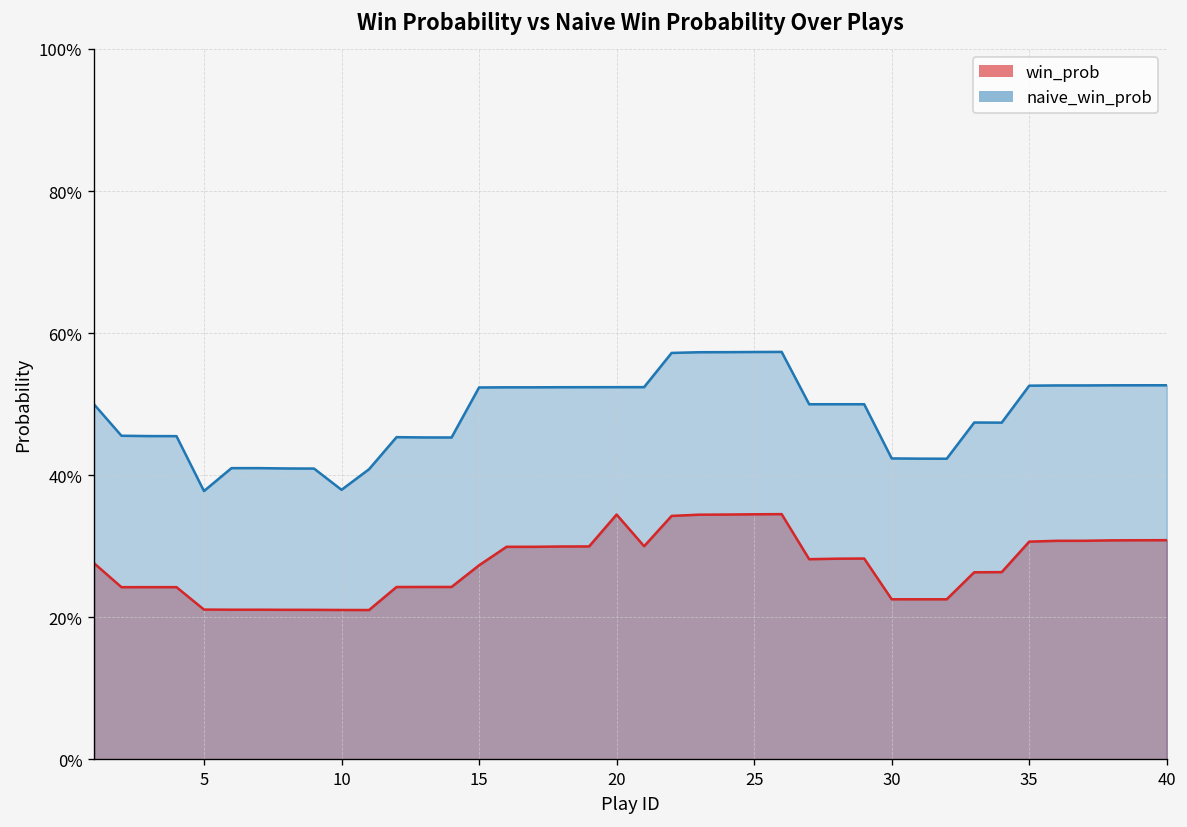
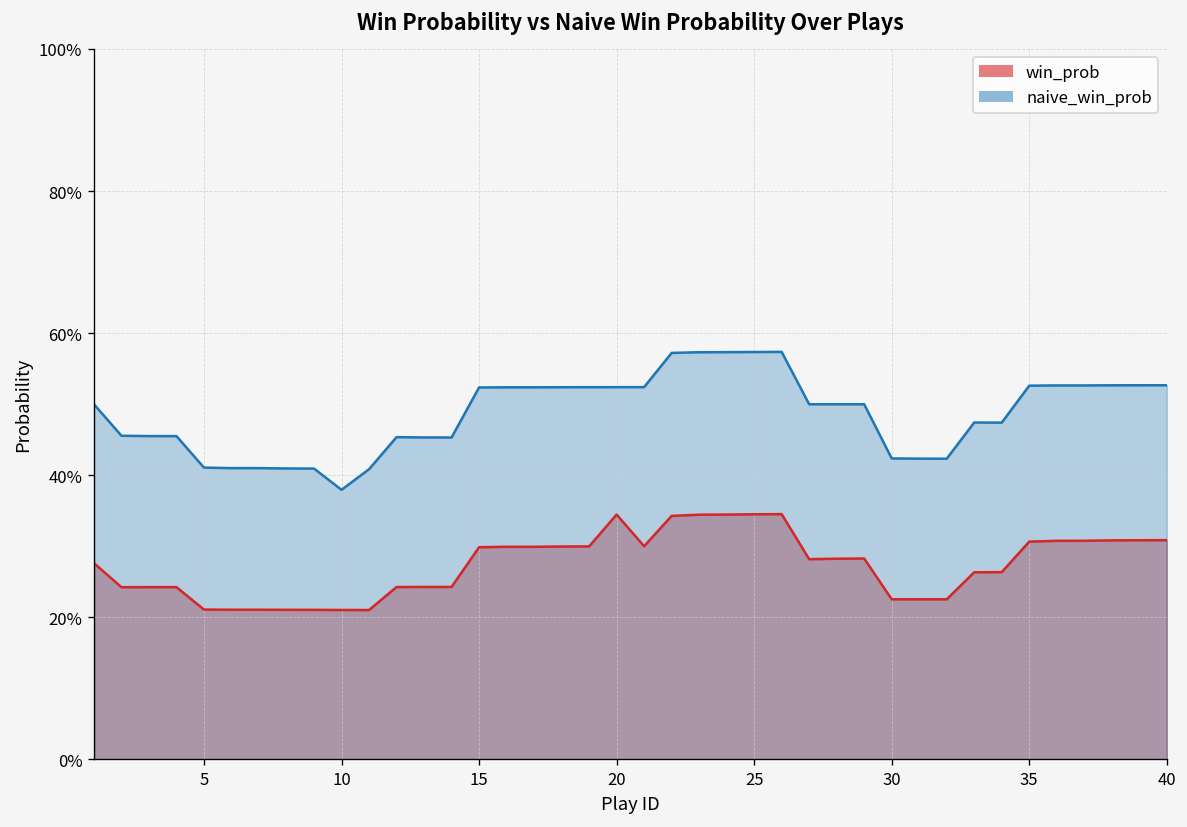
  {
    "win_prob": {
      "5": "21%",
      "10": "21%",
-     "15": "27%",
+     "15": "30%",
      "20": "34%",
      "25": "35%",
      "30": "23%",
      "35": "31%",
      "40": "31%"
    },
    "naive_win_prob": {
-     "5": "38%",
+     "5": "41%",
      "10": "38%",
      "15": "52%",
      "20": "52%",
      "25": "57%",
      "30": "42%",
      "35": "53%",
      "40": "53%"
    }
  }
